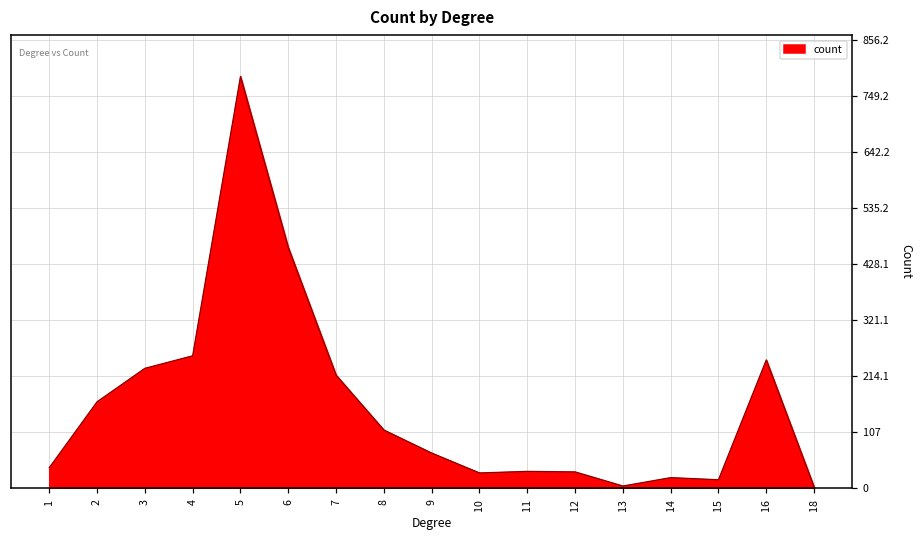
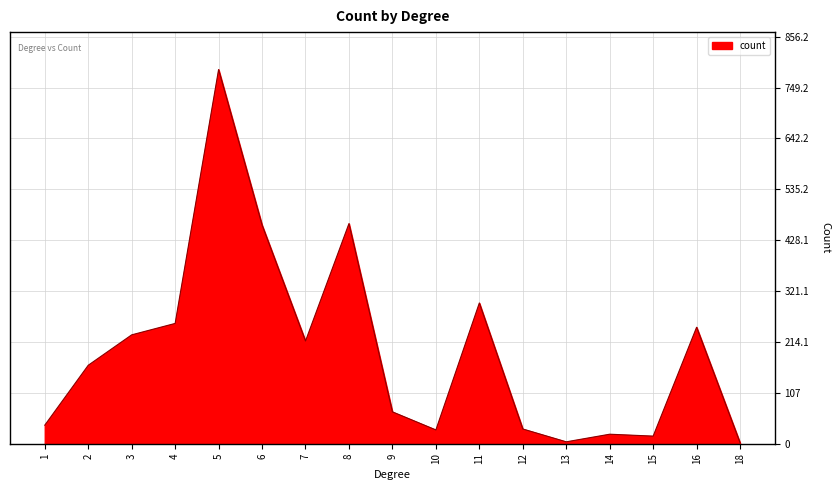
  {
    "1": 40,
    "2": 170,
    "3": 230,
    "4": 250,
    "5": 790,
    "6": 460,
    "7": 220,
-   "8": 110,
+   "8": 460,
    "9": 70,
    "10": 30,
-   "11": 30,
+   "11": 300,
    "12": 30,
    "13": 0,
    "14": 20,
    "15": 20,
    "16": 250,
    "18": 0
  }
